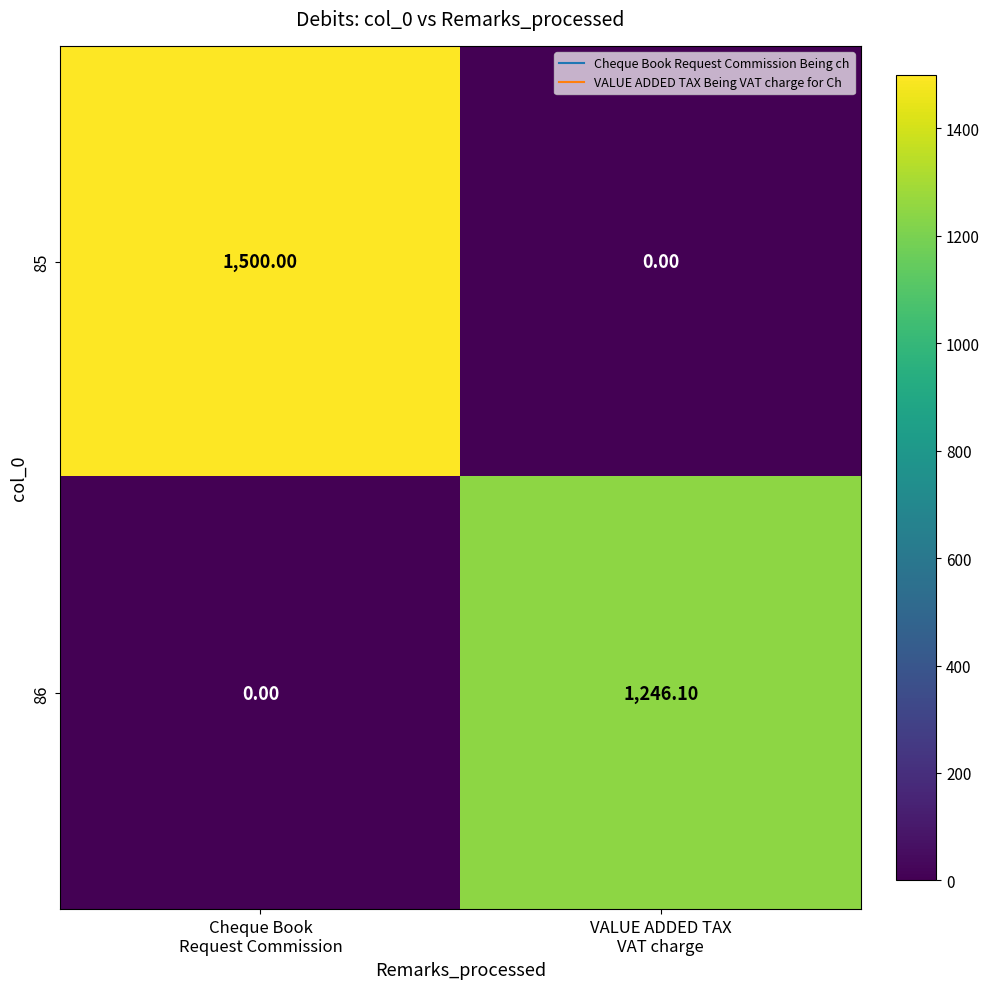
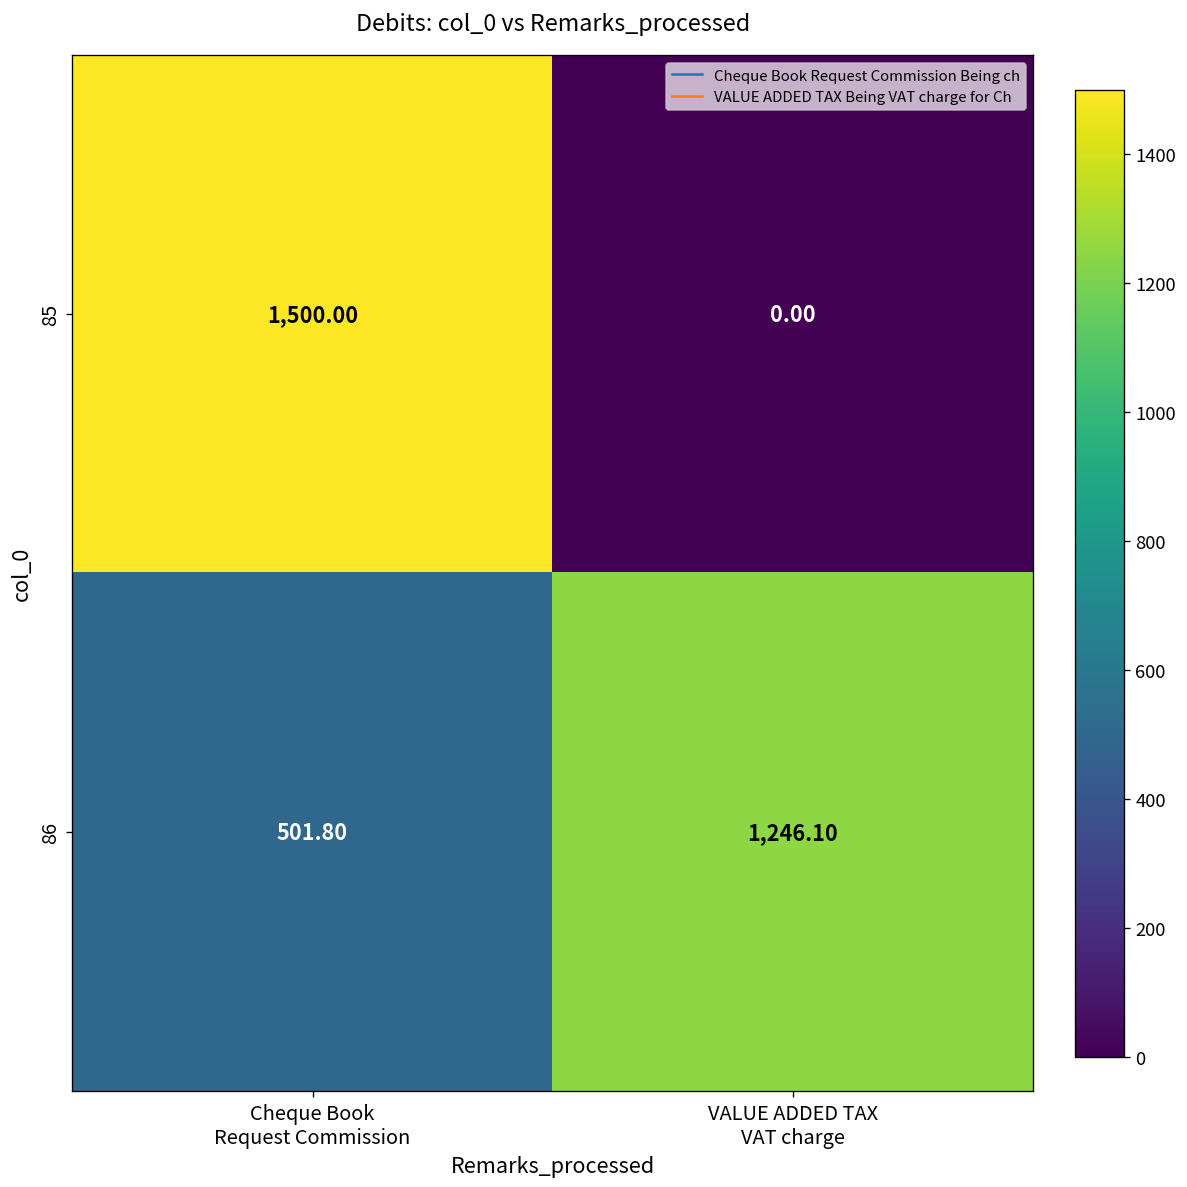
  {
    "85": {
      "Cheque Book Request Commission": "1,500.00",
      "VALUE ADDED TAX VAT charge": "0.00"
    },
    "86": {
-     "Cheque Book Request Commission": "0.00",
+     "Cheque Book Request Commission": "501.80",
      "VALUE ADDED TAX VAT charge": "1,246.10"
    }
  }
